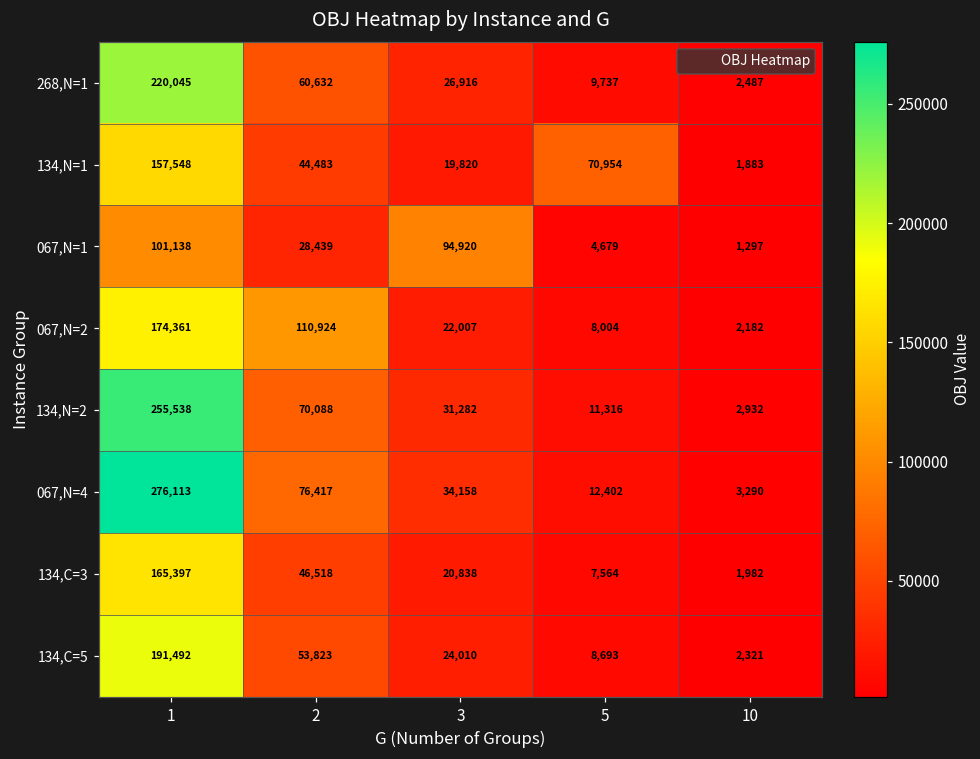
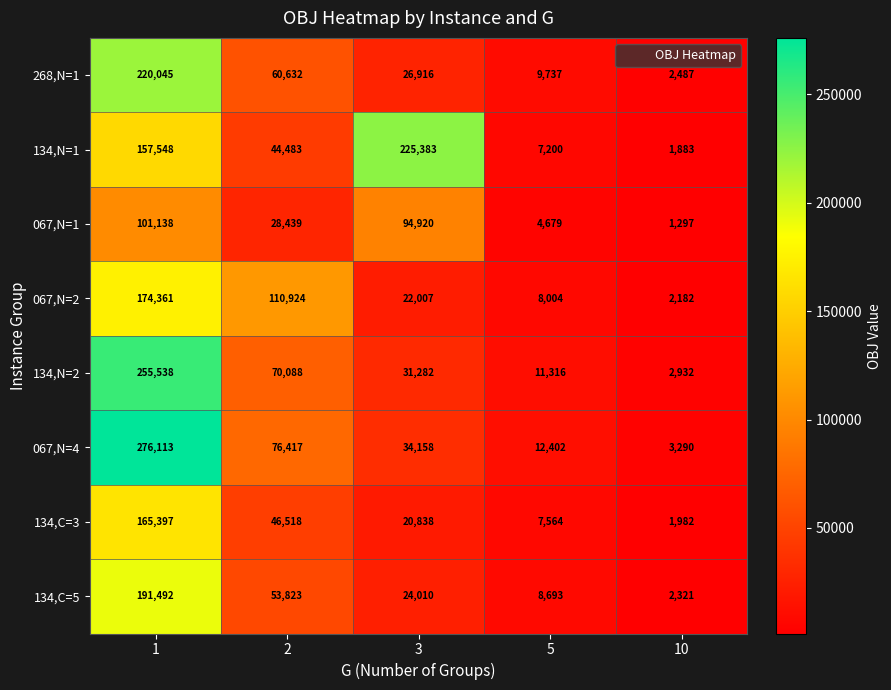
  {
    "268,N=1": {
      "1": "220,045",
      "2": "60,632",
      "3": "26,916",
      "5": "9,737",
      "10": "2,487"
    },
    "134,N=1": {
      "1": "157,548",
      "2": "44,483",
-     "3": "19,820",
-     "5": "70,954",
+     "3": "225,383",
+     "5": "7,200",
      "10": "1,883"
    },
    "067,N=1": {
      "1": "101,138",
      "2": "28,439",
      "3": "94,920",
      "5": "4,679",
      "10": "1,297"
    },
    "067,N=2": {
      "1": "174,361",
      "2": "110,924",
      "3": "22,007",
      "5": "8,004",
      "10": "2,182"
    },
    "134,N=2": {
      "1": "255,538",
      "2": "70,088",
      "3": "31,282",
      "5": "11,316",
      "10": "2,932"
    },
    "067,N=4": {
      "1": "276,113",
      "2": "76,417",
      "3": "34,158",
      "5": "12,402",
      "10": "3,290"
    },
    "134,C=3": {
      "1": "165,397",
      "2": "46,518",
      "3": "20,838",
      "5": "7,564",
      "10": "1,982"
    },
    "134,C=5": {
      "1": "191,492",
      "2": "53,823",
      "3": "24,010",
      "5": "8,693",
      "10": "2,321"
    }
  }
